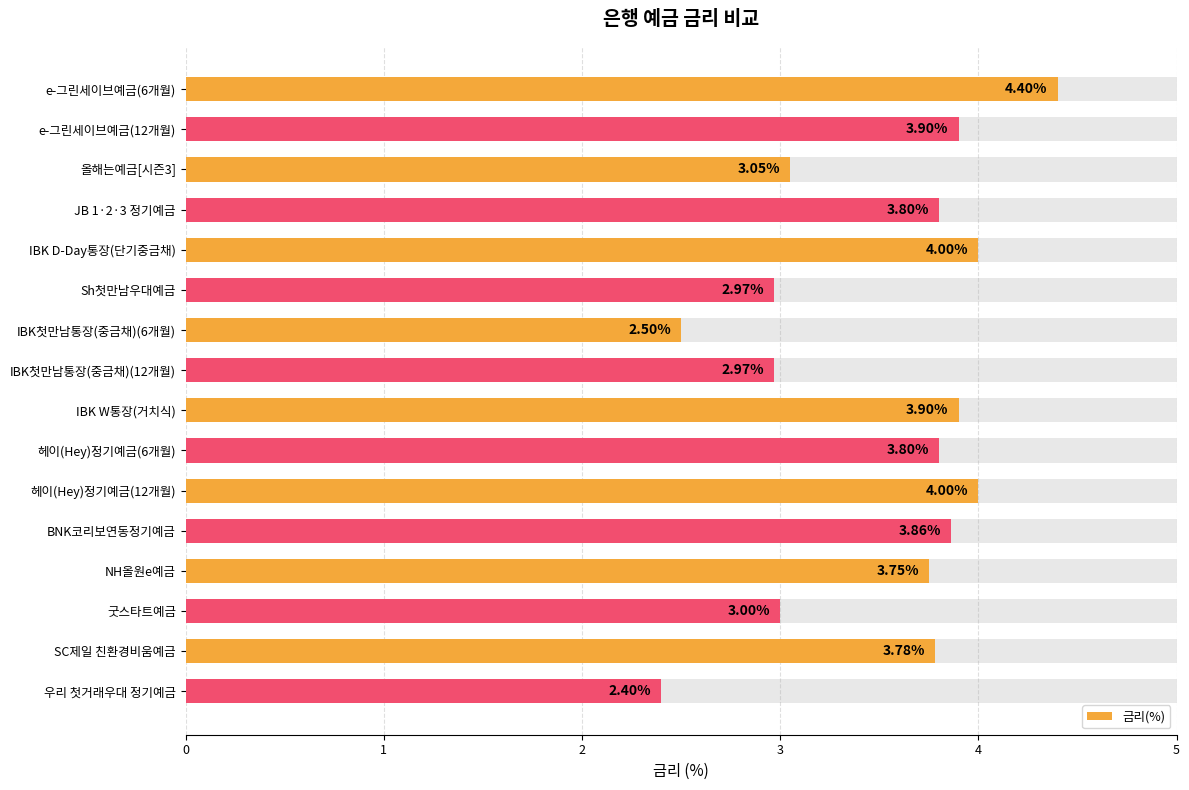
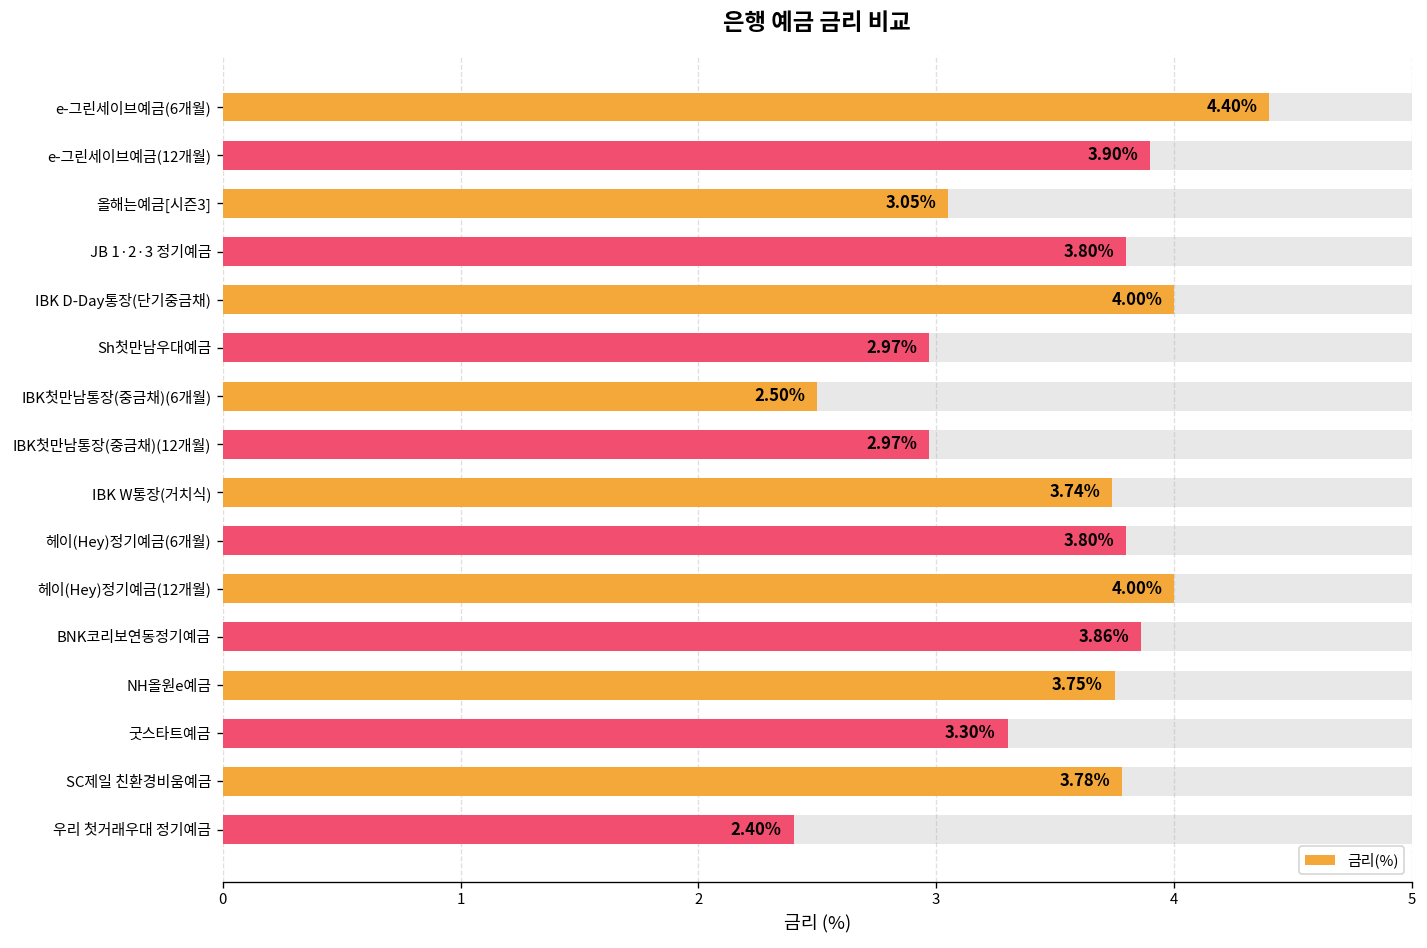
  {
    "금리(%)": {
-     "IBK W통장(거치식)": "3.90%",
-     "굿스타트예금": "3.00%"
+     "IBK W통장(거치식)": "3.74%",
+     "굿스타트예금": "3.30%"
    }
  }
